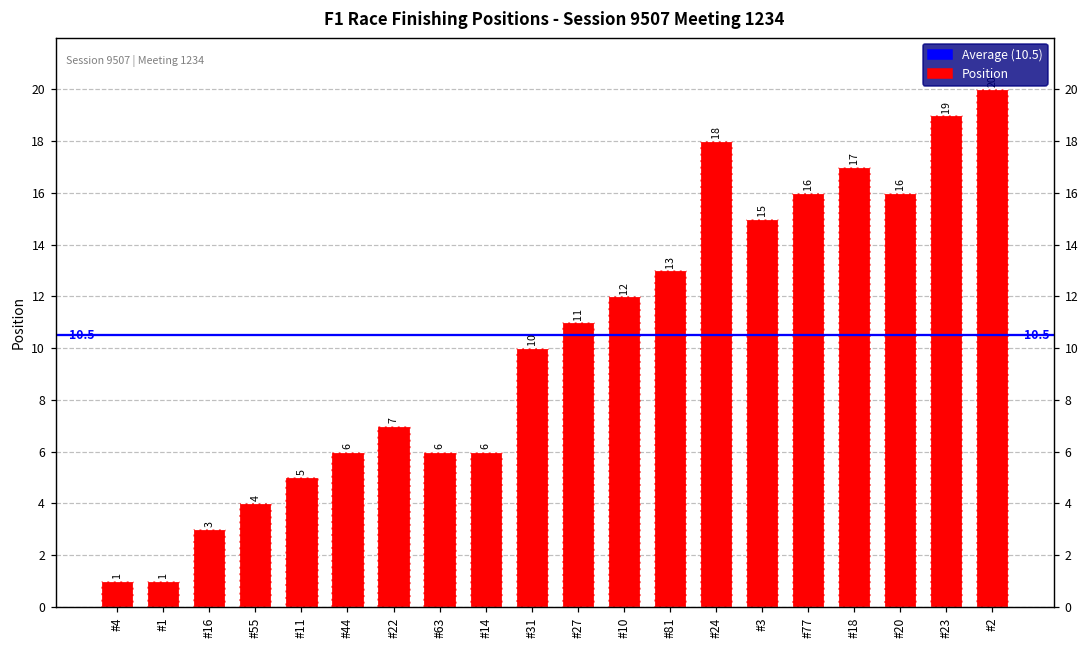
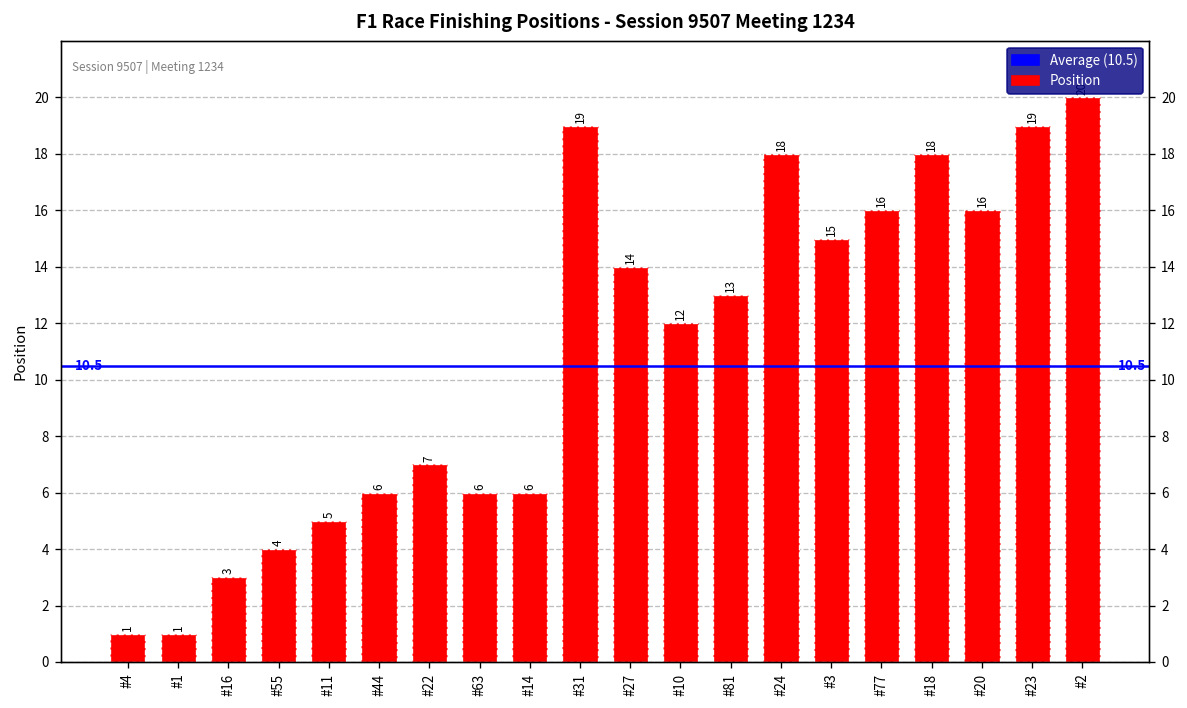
  {
    "#4": 1,
    "#1": 1,
    "#16": 3,
    "#55": 4,
    "#11": 5,
    "#44": 6,
    "#22": 7,
    "#63": 6,
    "#14": 6,
-   "#31": 10,
-   "#27": 11,
+   "#31": 19,
+   "#27": 14,
    "#10": 12,
    "#81": 13,
    "#24": 18,
    "#3": 15,
    "#77": 16,
-   "#18": 17,
+   "#18": 18,
    "#20": 16,
    "#23": 19
  }
